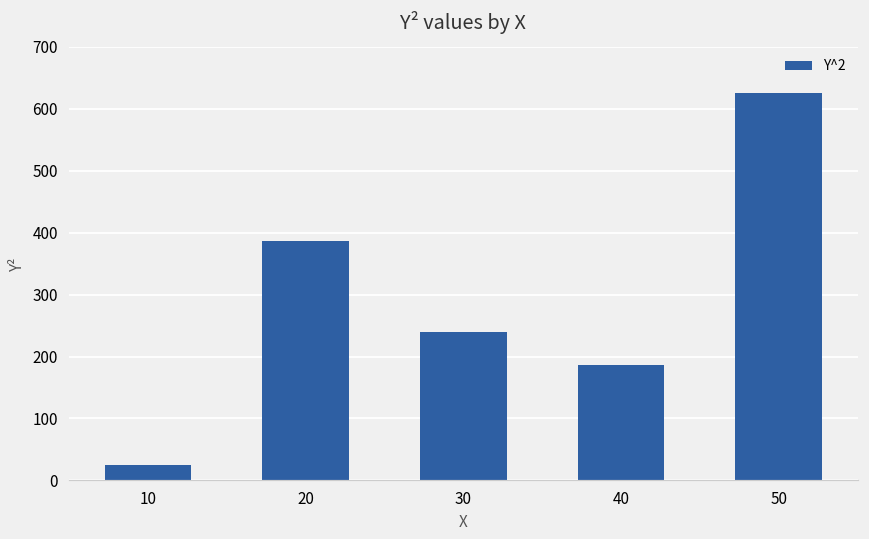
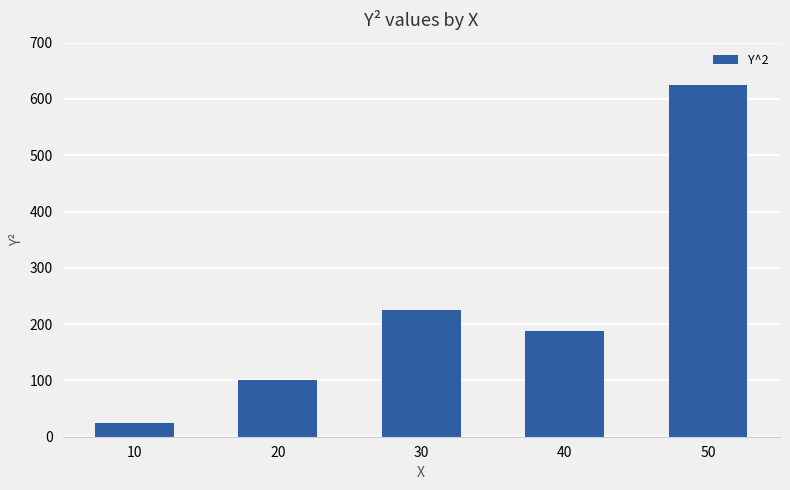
  {
    "10": 30,
-   "20": 390,
-   "30": 240,
+   "20": 100,
+   "30": 230,
    "40": 190,
    "50": 630
  }
